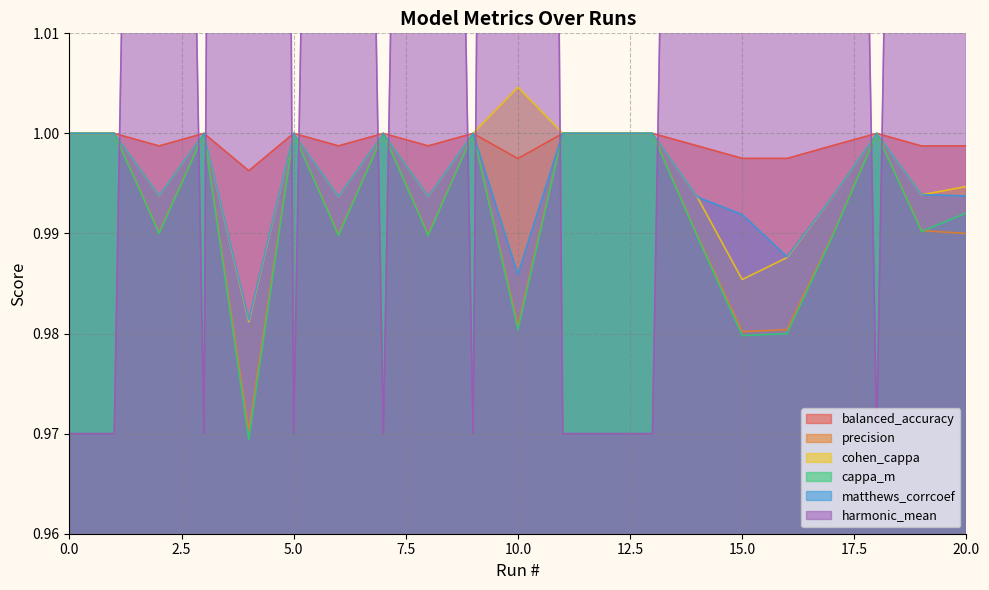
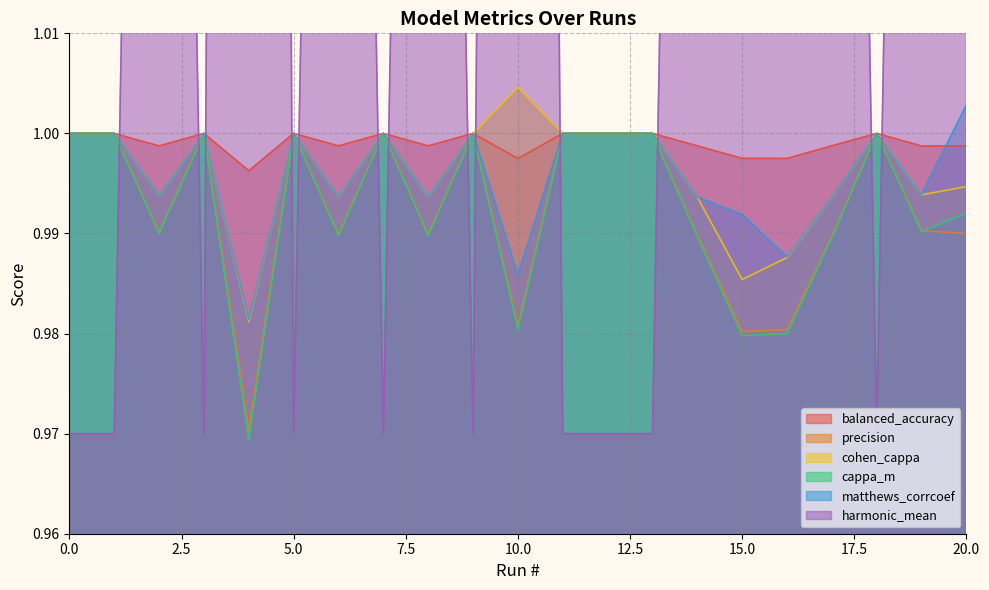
  {
    "cohen_cappa": {
      "10.0": 1.0046,
      "15.0": 0.9854,
      "20.0": 0.9947
    },
    "cappa_m": {
      "10.0": 0.9804,
      "15.0": 0.9798,
      "20.0": 0.9921
    },
    "matthews_corrcoef": {
      "10.0": 0.9859,
      "15.0": 0.9919,
-     "20.0": 0.9937
+     "20.0": 1.0029
    },
    "harmonic_mean": {
      "0.0": 0.9700,
      "5.0": 0.9700
    }
  }
